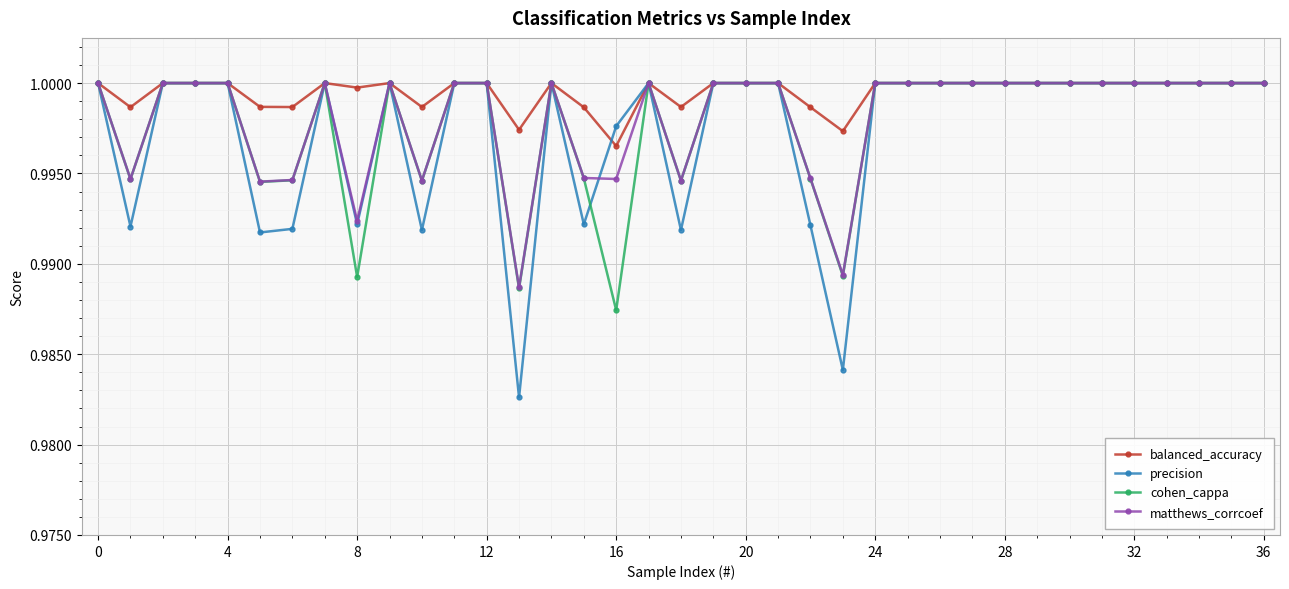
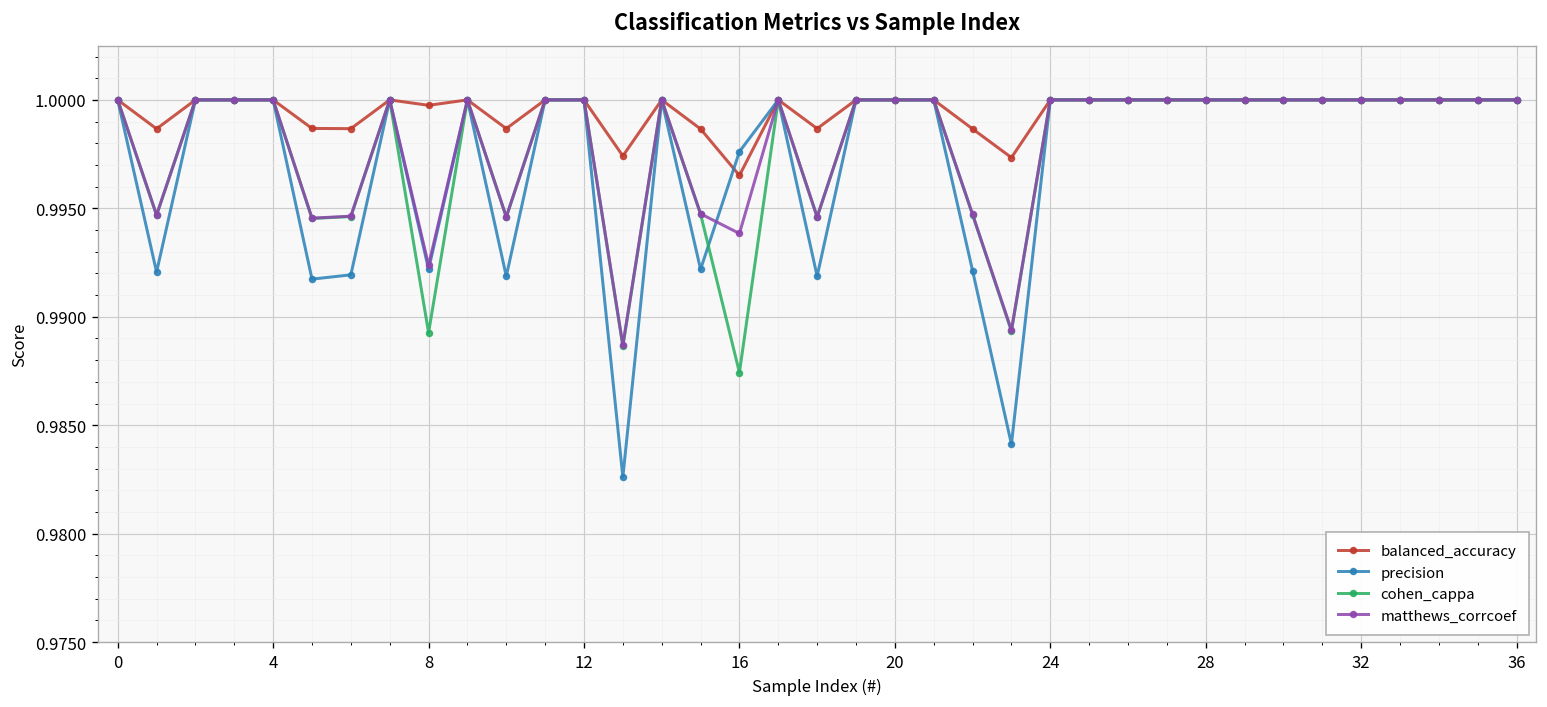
  {
    "balanced_accuracy": {
      "8": 0.9998,
      "16": 0.9965
    },
    "precision": {
      "8": 0.9922,
      "16": 0.9976
    },
    "cohen_cappa": {
      "8": 0.9893,
      "16": 0.9874
    },
    "matthews_corrcoef": {
      "8": 0.9924,
-     "16": 0.9947
+     "16": 0.9938
    }
  }
